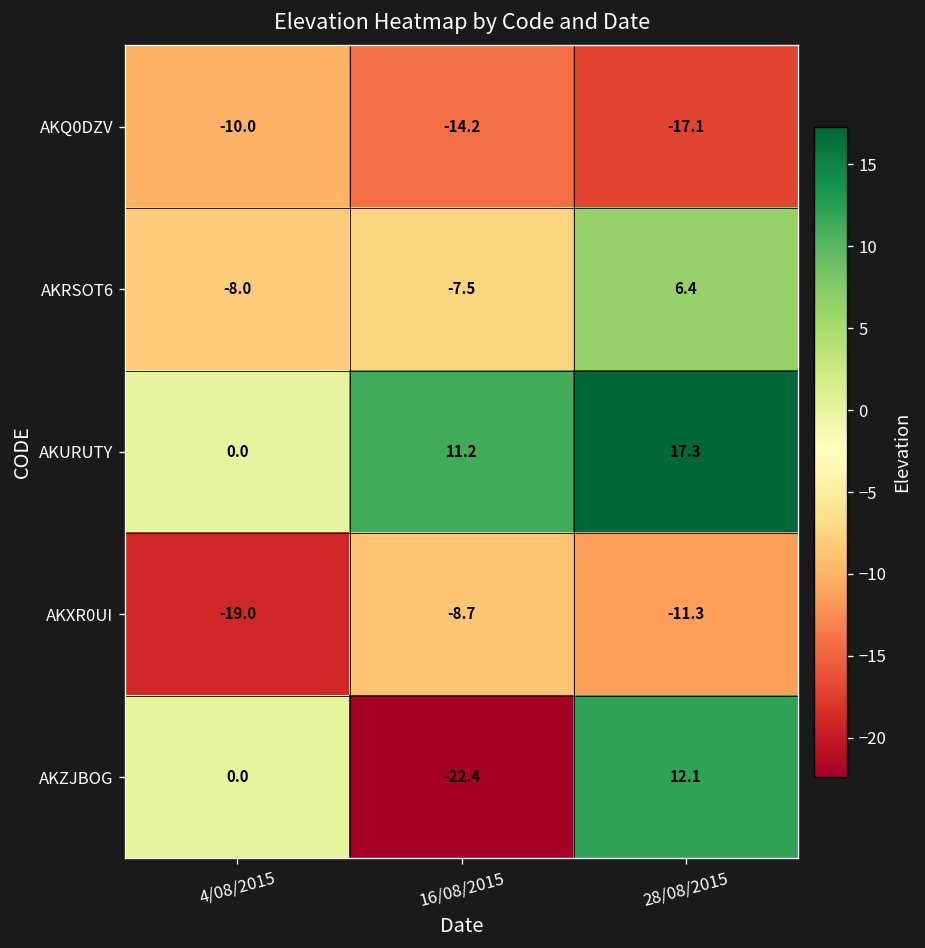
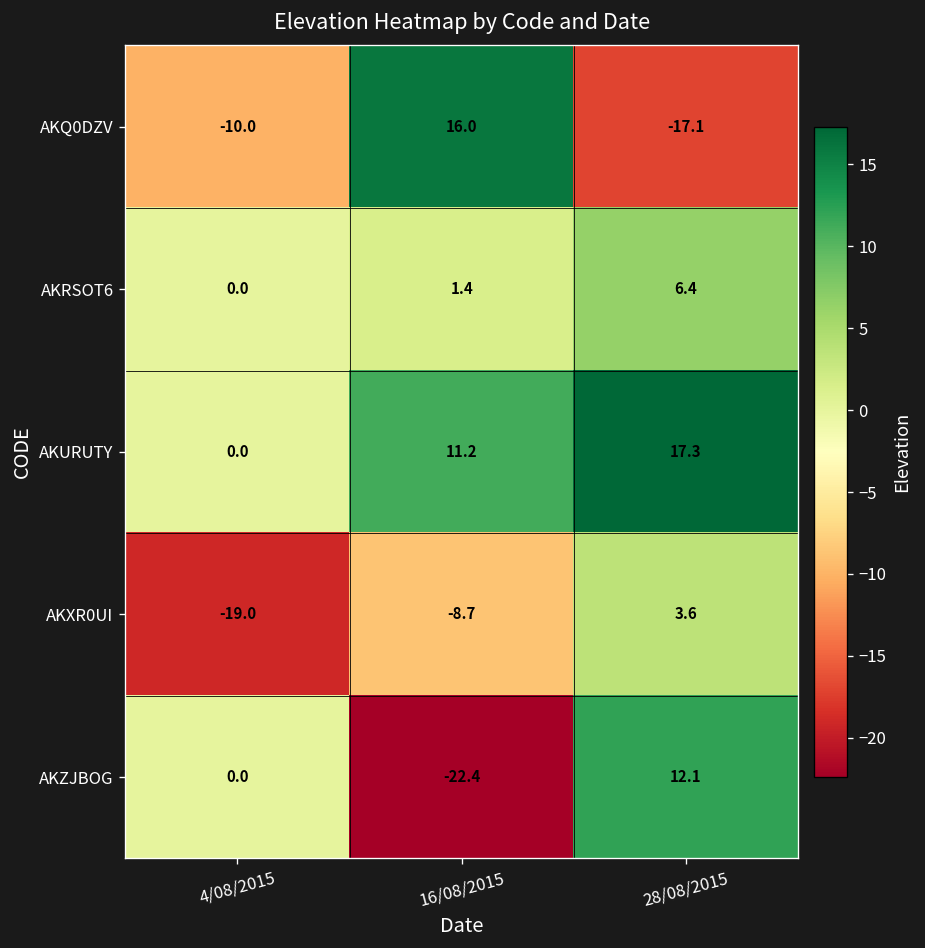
  {
    "AKQ0DZV": {
      "4/08/2015": -10.0,
-     "16/08/2015": -14.2,
+     "16/08/2015": 16.0,
      "28/08/2015": -17.1
    },
    "AKRSOT6": {
-     "4/08/2015": -8.0,
-     "16/08/2015": -7.5,
+     "4/08/2015": 0.0,
+     "16/08/2015": 1.4,
      "28/08/2015": 6.4
    },
    "AKURUTY": {
      "4/08/2015": 0.0,
      "16/08/2015": 11.2,
      "28/08/2015": 17.3
    },
    "AKXR0UI": {
      "4/08/2015": -19.0,
      "16/08/2015": -8.7,
-     "28/08/2015": -11.3
+     "28/08/2015": 3.6
    },
    "AKZJBOG": {
      "4/08/2015": 0.0,
      "16/08/2015": -22.4,
      "28/08/2015": 12.1
    }
  }
